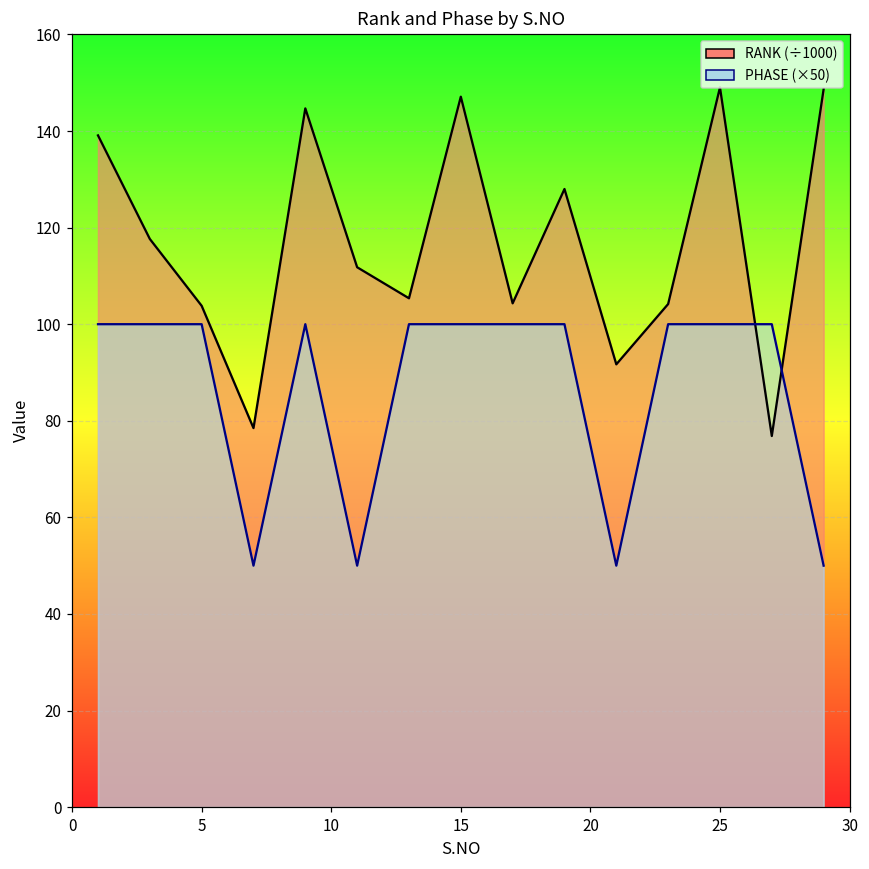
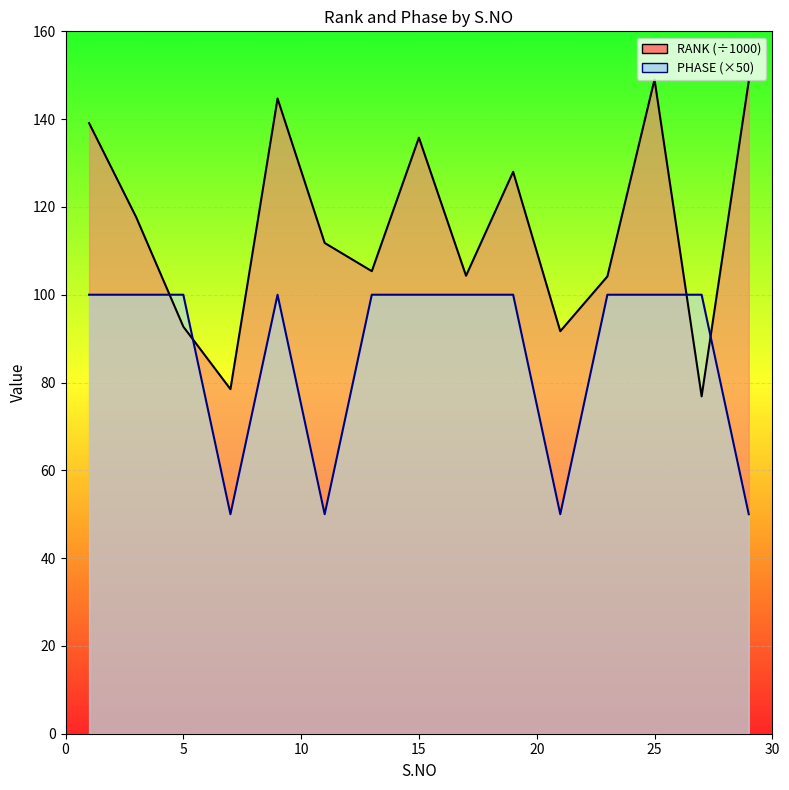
  {
    "RANK (÷1000)": {
-     "5": 104,
-     "15": 147
+     "5": 93,
+     "15": 136
    },
    "PHASE (×50)": {
      "5": 100,
      "15": 100,
      "25": 100
    }
  }
